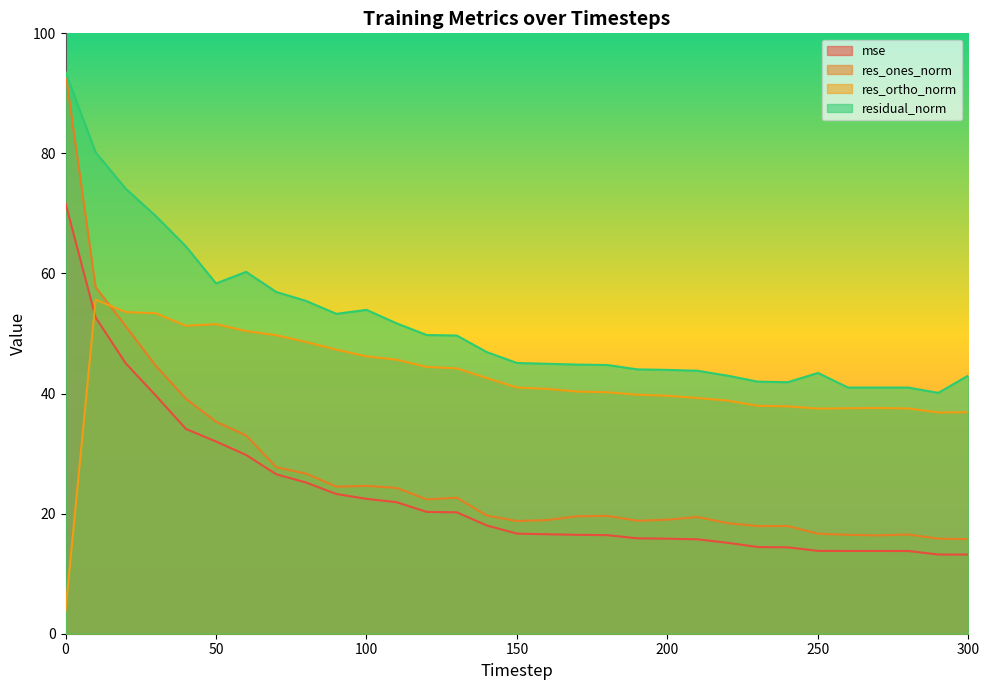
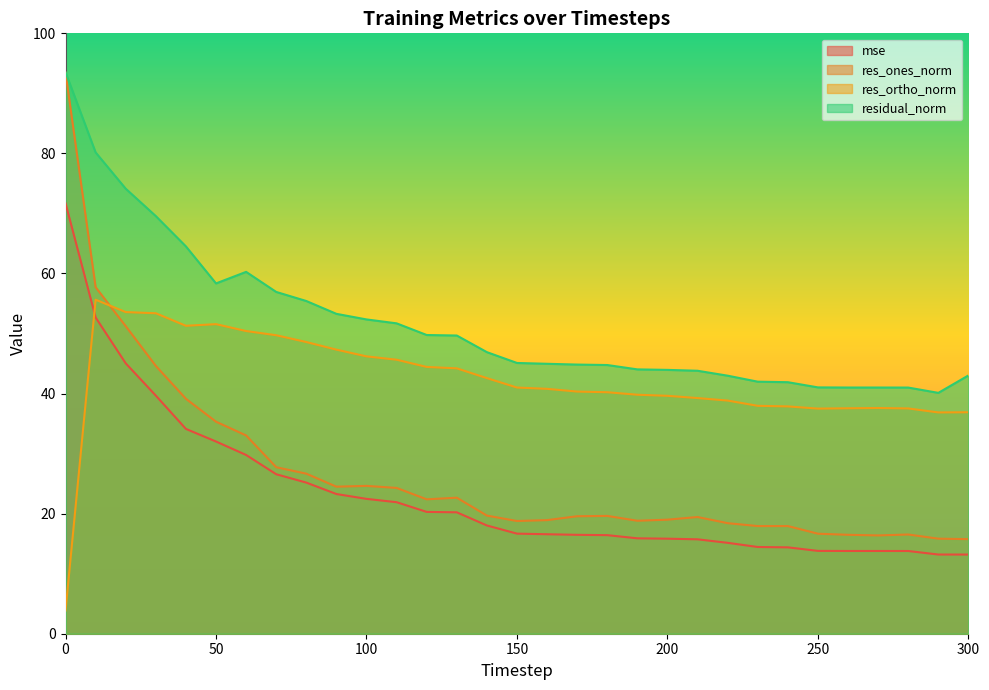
  {
    "residual_norm": {
      "50": 58,
-     "100": 54,
+     "100": 52,
      "150": 45,
      "200": 44,
-     "250": 43,
+     "250": 41,
      "300": 43
    }
  }
